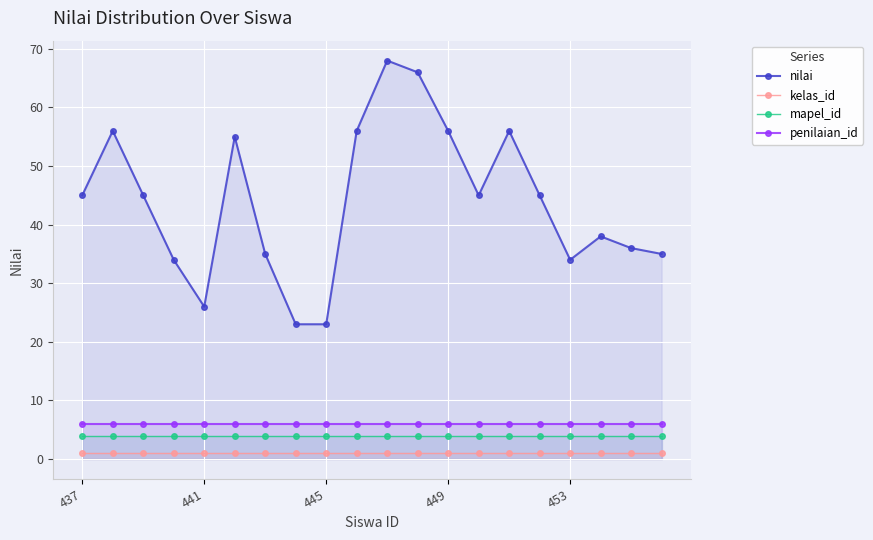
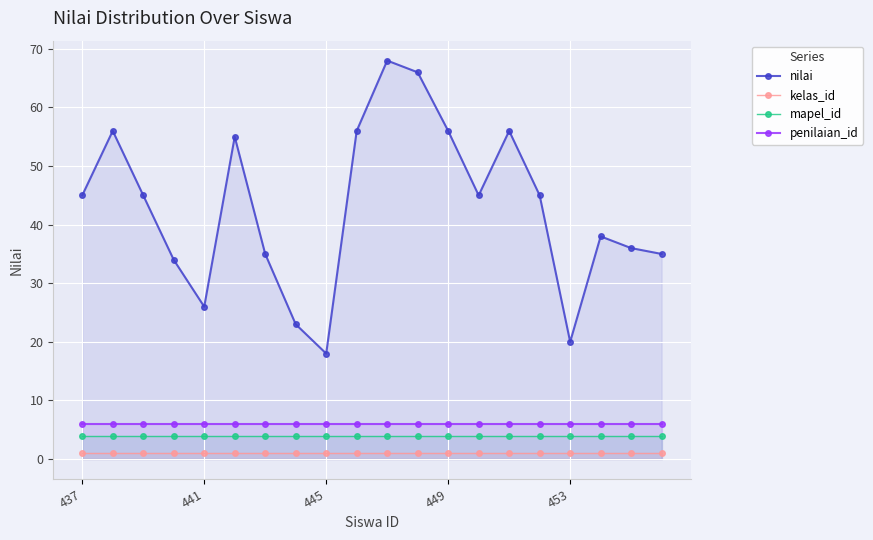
  {
    "nilai": {
      "437": 45,
      "441": 26,
-     "445": 23,
+     "445": 18,
      "449": 56,
-     "453": 34
+     "453": 20
    },
    "kelas_id": {
      "437": 1,
      "441": 1,
      "445": 1,
      "449": 1,
      "453": 1
    },
    "mapel_id": {
      "437": 4,
      "441": 4,
      "445": 4,
      "449": 4,
      "453": 4
    },
    "penilaian_id": {
      "437": 6,
      "441": 6,
      "445": 6,
      "449": 6,
      "453": 6
    }
  }
